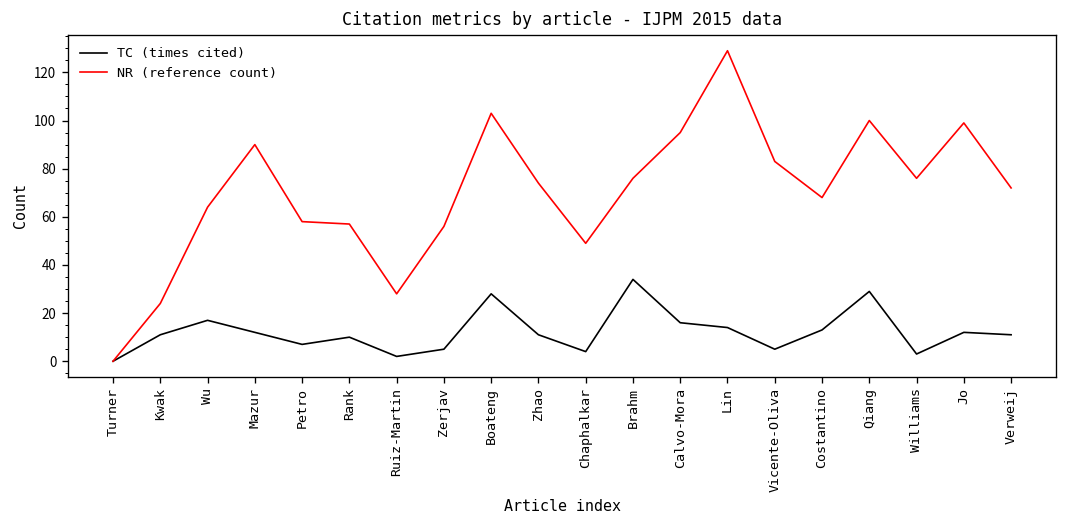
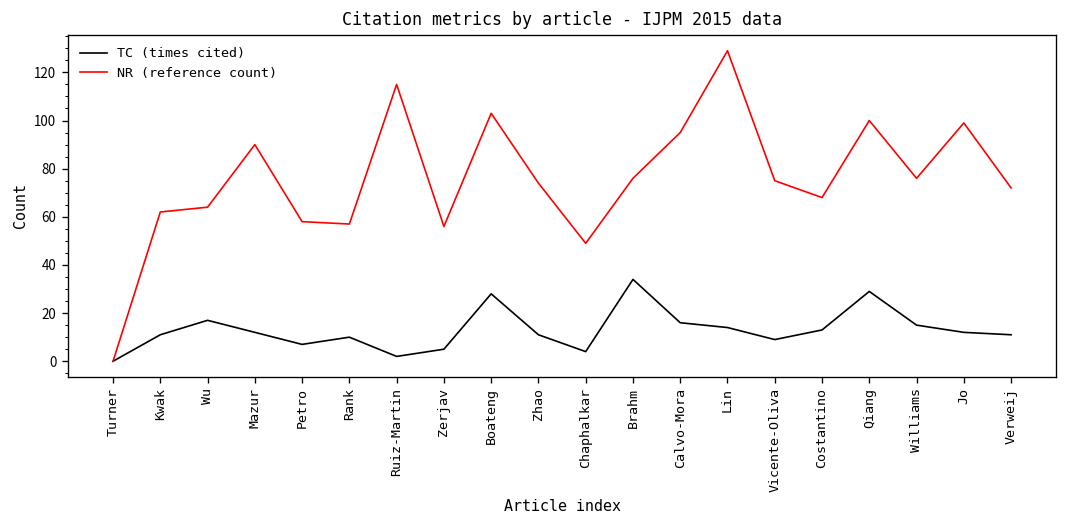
  {
    "TC (times cited)": {
      "Kwak": 11,
      "Wu": 17,
      "Mazur": 12,
      "Petro": 7,
      "Rank": 10,
      "Ruiz-Martin": 2,
      "Zerjav": 5,
      "Boateng": 28,
      "Zhao": 11,
      "Chaphalkar": 4,
      "Brahm": 34,
      "Calvo-Mora": 16,
      "Lin": 14,
-     "Vicente-Oliva": 5,
+     "Vicente-Oliva": 9,
      "Costantino": 13,
      "Qiang": 29,
-     "Williams": 3,
+     "Williams": 15,
      "Jo": 12,
      "Verweij": 11
    },
    "NR (reference count)": {
-     "Kwak": 24,
+     "Kwak": 62,
      "Wu": 64,
      "Mazur": 90,
      "Petro": 58,
      "Rank": 57,
-     "Ruiz-Martin": 28,
+     "Ruiz-Martin": 115,
      "Zerjav": 56,
      "Boateng": 103,
      "Zhao": 74,
      "Chaphalkar": 49,
      "Brahm": 76,
      "Calvo-Mora": 95,
      "Lin": 129,
-     "Vicente-Oliva": 83,
+     "Vicente-Oliva": 75,
      "Costantino": 68,
      "Qiang": 100,
      "Williams": 76,
      "Jo": 99,
      "Verweij": 72
    }
  }
